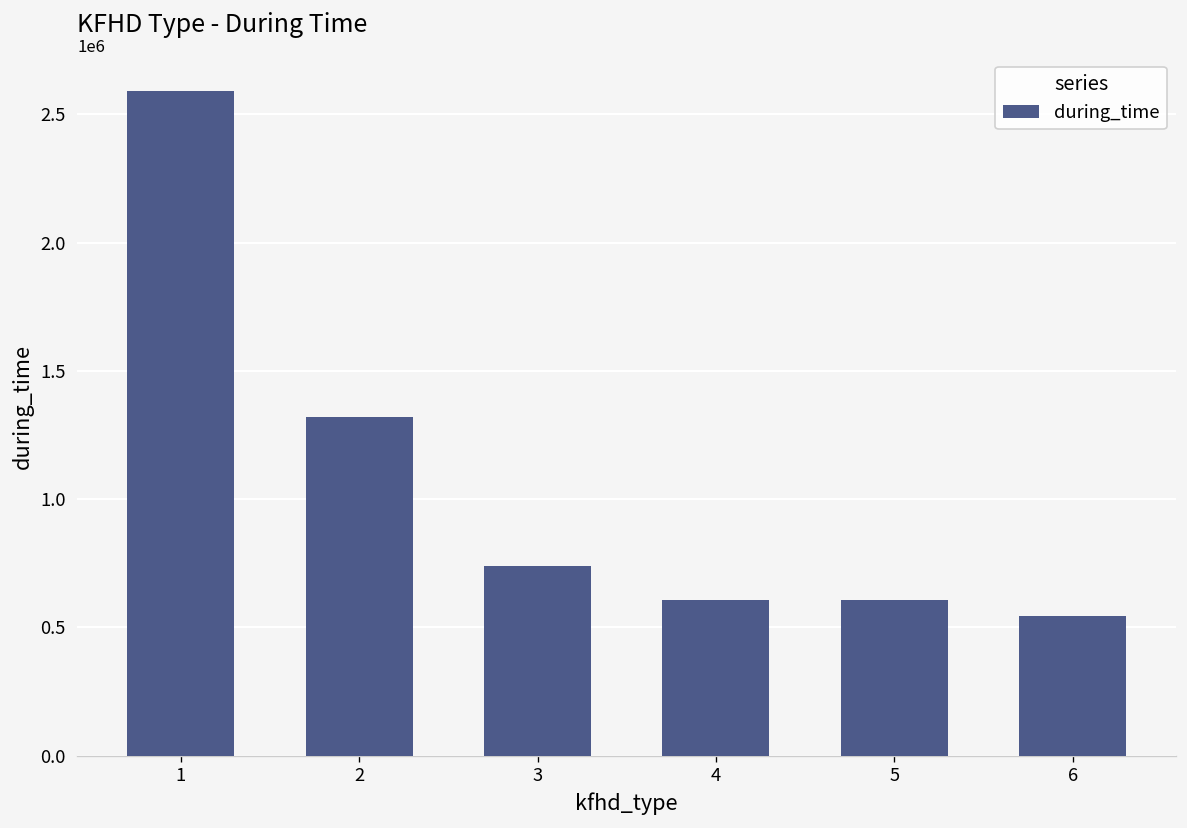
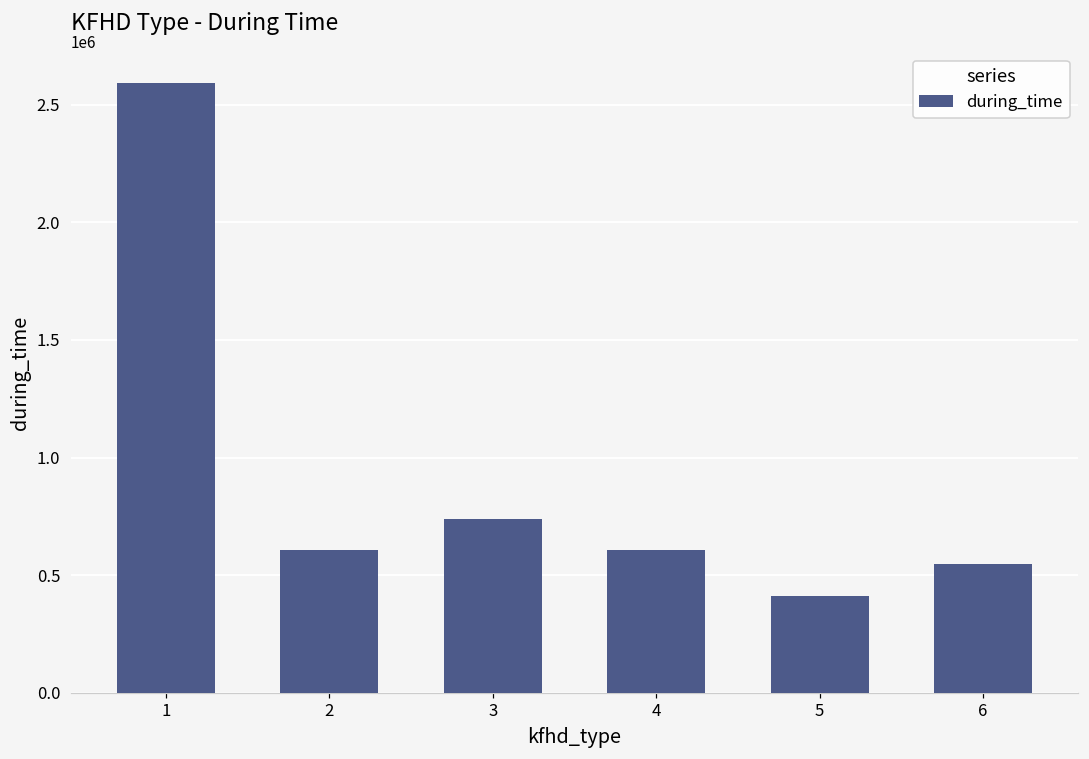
  {
    "1": 2590000,
-   "2": 1320000,
+   "2": 600000,
    "3": 740000,
    "4": 600000,
-   "5": 600000,
+   "5": 410000,
    "6": 550000
  }
